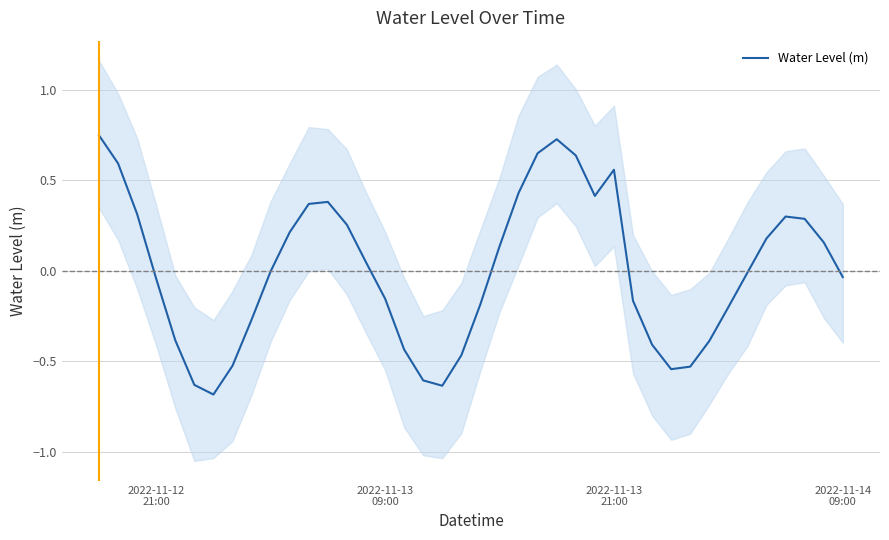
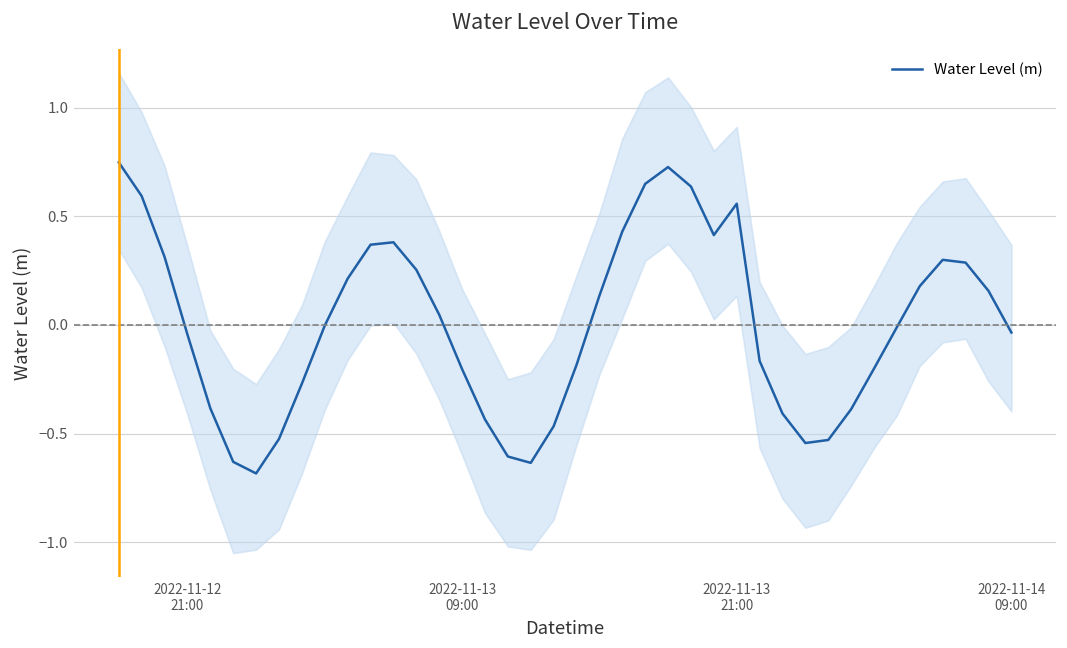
  {
    "Water Level (m)": {
      "2022-11-12 21:00": -0.04,
-     "2022-11-13 09:00": -0.15,
+     "2022-11-13 09:00": -0.20,
      "2022-11-13 21:00": 0.56,
      "2022-11-14 09:00": -0.03
    }
  }
